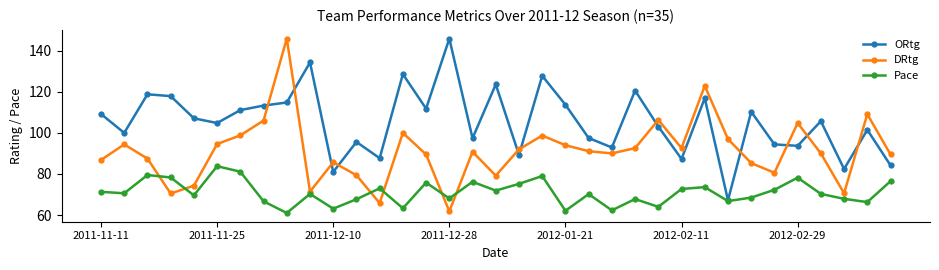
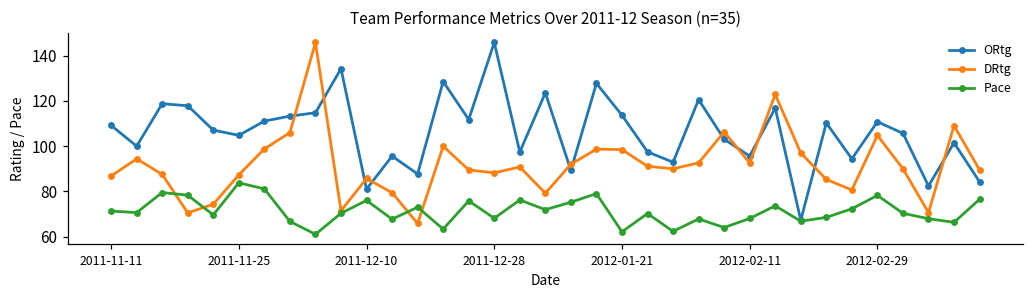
  {
    "ORtg": {
      "2011-11-11": 109,
      "2011-11-25": 105,
      "2011-12-10": 81,
      "2011-12-28": 146,
      "2012-01-21": 114,
-     "2012-02-11": 87,
-     "2012-02-29": 94
+     "2012-02-11": 96,
+     "2012-02-29": 111
    },
    "DRtg": {
      "2011-11-11": 87,
-     "2011-11-25": 95,
+     "2011-11-25": 87,
      "2011-12-10": 86,
-     "2011-12-28": 62,
-     "2012-01-21": 94,
+     "2011-12-28": 88,
+     "2012-01-21": 99,
      "2012-02-11": 93,
      "2012-02-29": 105
    },
    "Pace": {
      "2011-11-11": 71,
      "2011-11-25": 84,
-     "2011-12-10": 63,
+     "2011-12-10": 76,
      "2011-12-28": 68,
      "2012-01-21": 62,
-     "2012-02-11": 73,
+     "2012-02-11": 68,
      "2012-02-29": 78
    }
  }
